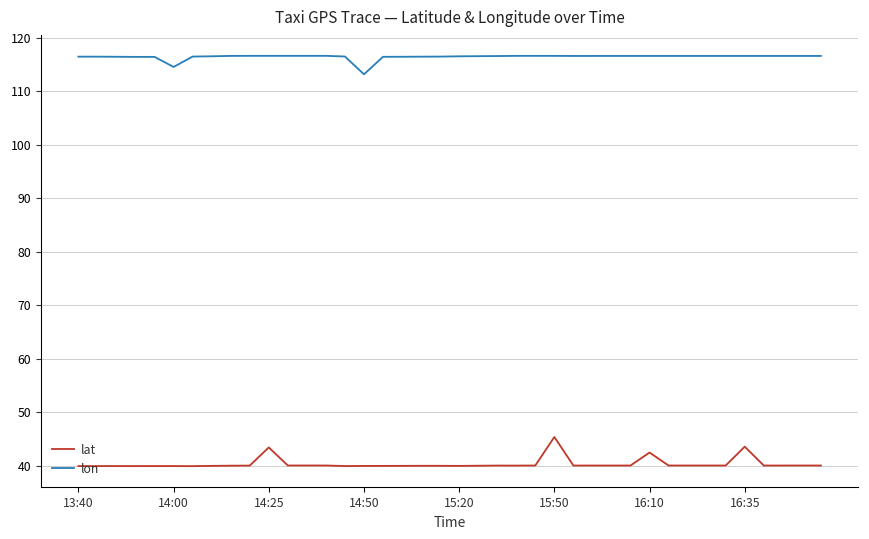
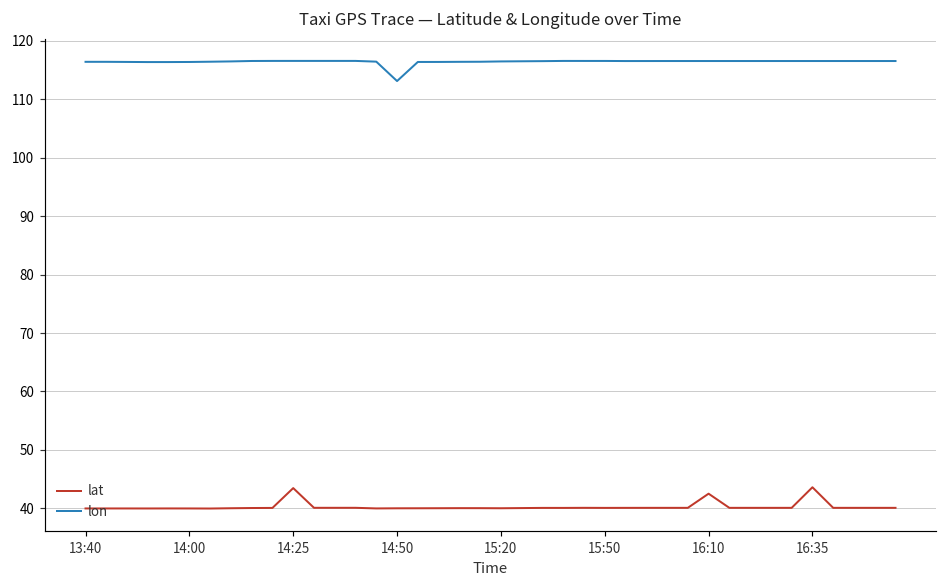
  {
    "lat": {
      "14:00": 40,
      "14:25": 43,
      "14:50": 40,
      "15:20": 40,
-     "15:50": 45,
+     "15:50": 40,
      "16:10": 42,
      "16:35": 44
    },
    "lon": {
-     "14:00": 115,
+     "14:00": 116,
      "14:25": 117,
      "14:50": 113,
      "15:20": 116,
      "15:50": 117,
      "16:10": 117,
      "16:35": 117
    }
  }
